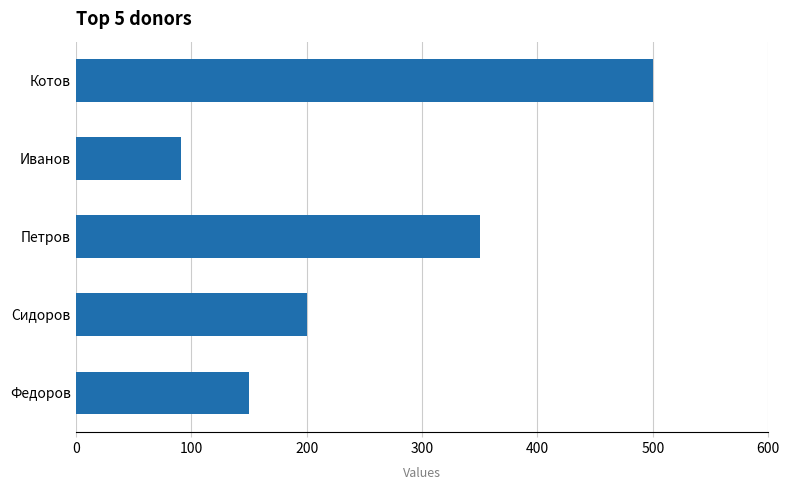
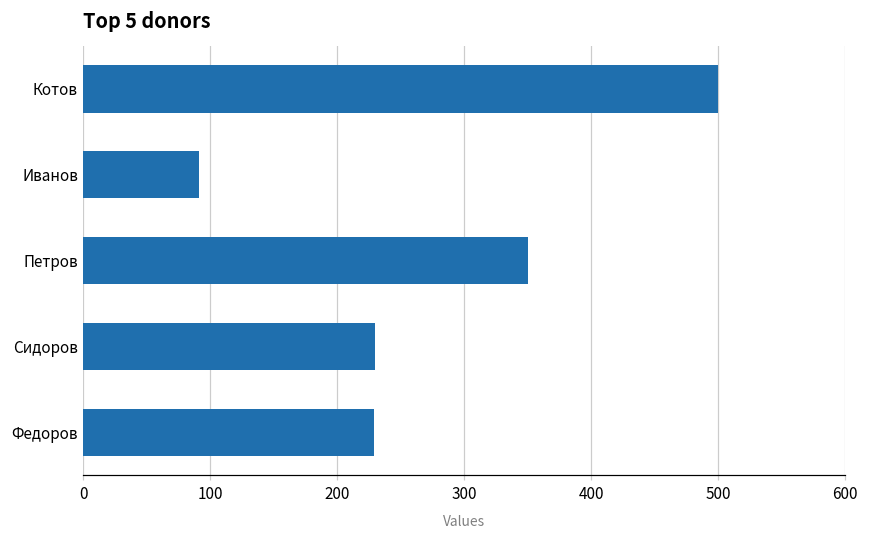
  {
    "Котов": 500,
    "Иванов": 91,
    "Петров": 350,
-   "Сидоров": 200,
-   "Федоров": 150
+   "Сидоров": 230,
+   "Федоров": 229
  }
